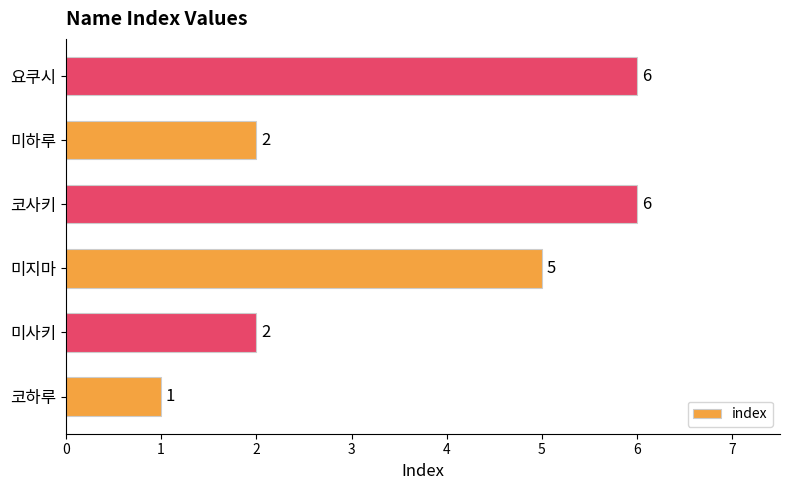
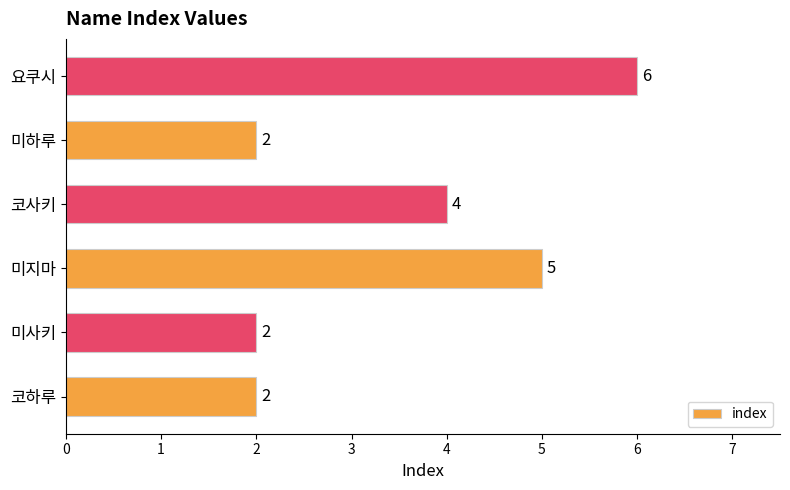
  {
    "요쿠시": 6,
    "미하루": 2,
-   "코사키": 6,
+   "코사키": 4,
    "미지마": 5,
    "미사키": 2,
-   "코하루": 1
+   "코하루": 2
  }
